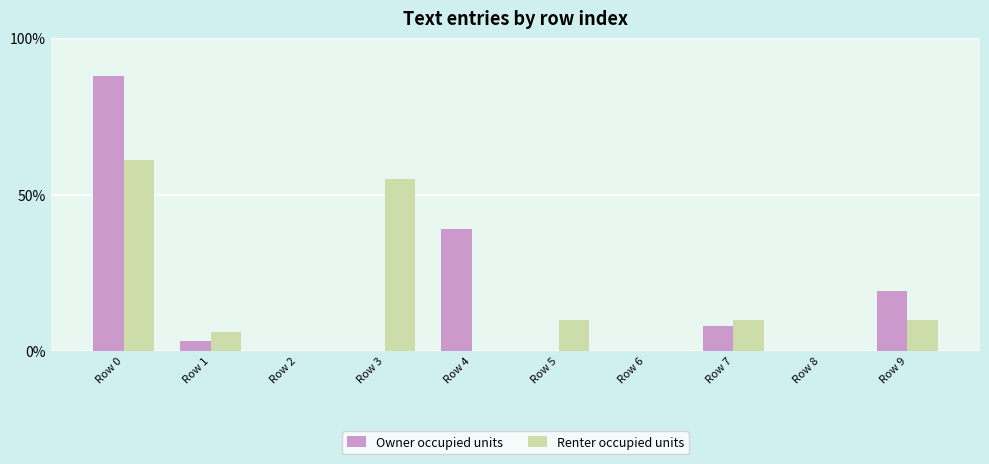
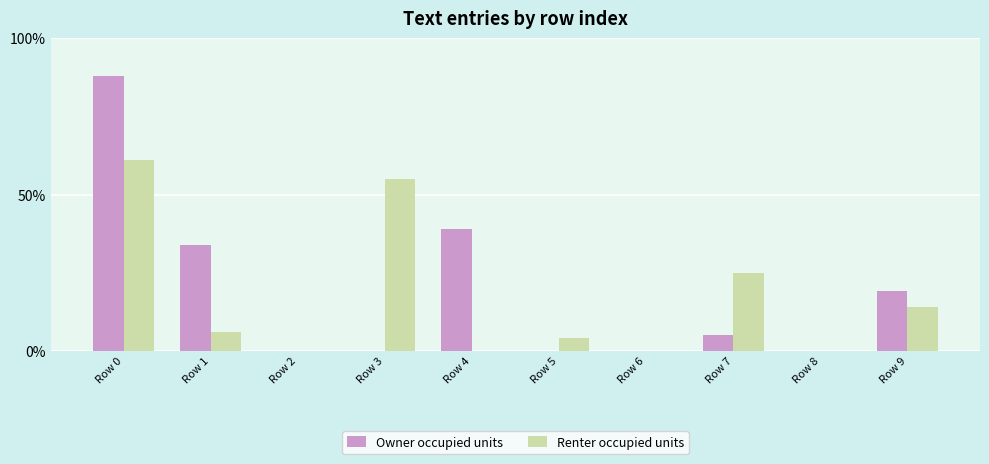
  {
    "Owner occupied units": {
      "Row 0": "88%",
-     "Row 1": "3%",
+     "Row 1": "34%",
      "Row 2": "0%",
      "Row 3": "0%",
      "Row 4": "39%",
      "Row 5": "0%",
      "Row 6": "0%",
-     "Row 7": "8%",
+     "Row 7": "5%",
      "Row 8": "0%",
      "Row 9": "19%"
    },
    "Renter occupied units": {
      "Row 0": "61%",
      "Row 1": "6%",
      "Row 2": "0%",
      "Row 3": "55%",
      "Row 4": "0%",
-     "Row 5": "10%",
+     "Row 5": "4%",
      "Row 6": "0%",
-     "Row 7": "10%",
+     "Row 7": "25%",
      "Row 8": "0%",
-     "Row 9": "10%"
+     "Row 9": "14%"
    }
  }
